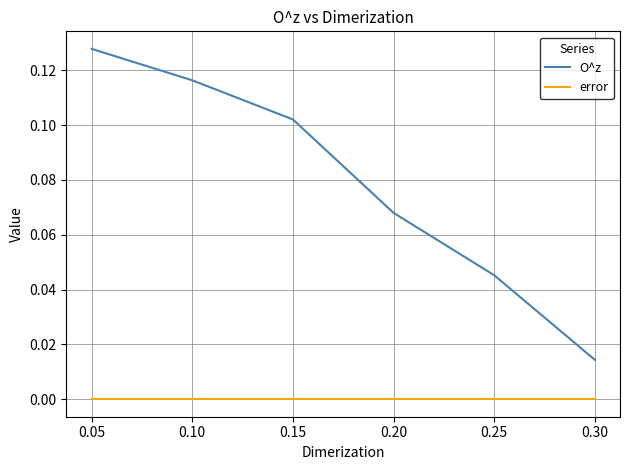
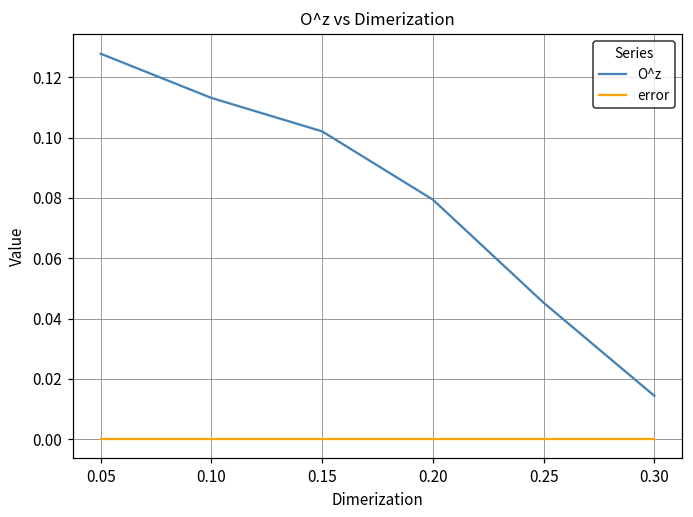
  {
    "O^z": {
      "0.05": 0.128,
-     "0.10": 0.116,
+     "0.10": 0.113,
      "0.15": 0.102,
-     "0.20": 0.068,
+     "0.20": 0.079,
      "0.25": 0.045,
      "0.30": 0.014
    },
    "error": {
      "0.05": 0.000,
      "0.10": 0.000,
      "0.15": 0.000,
      "0.20": 0.000,
      "0.25": 0.000,
      "0.30": 0.000
    }
  }
